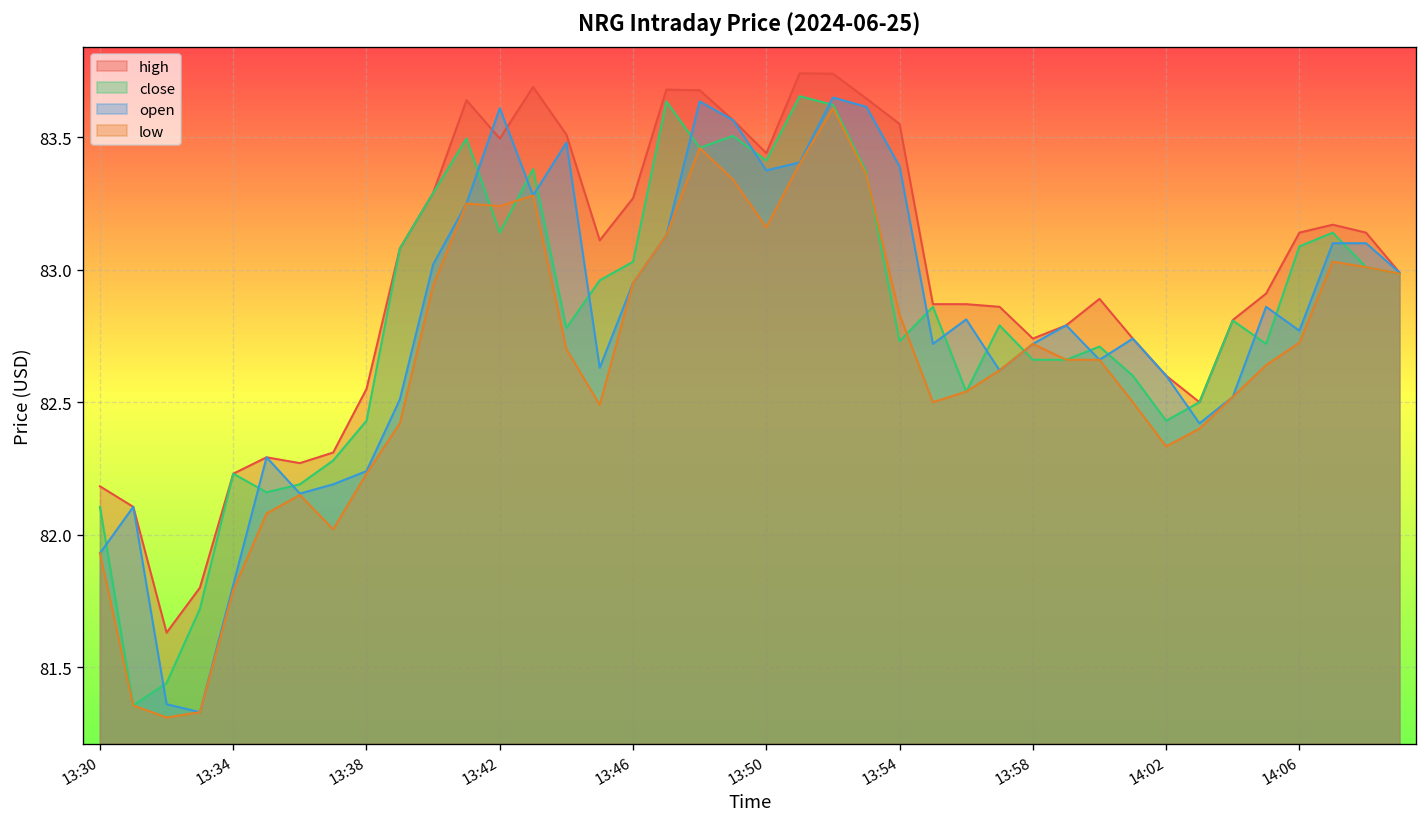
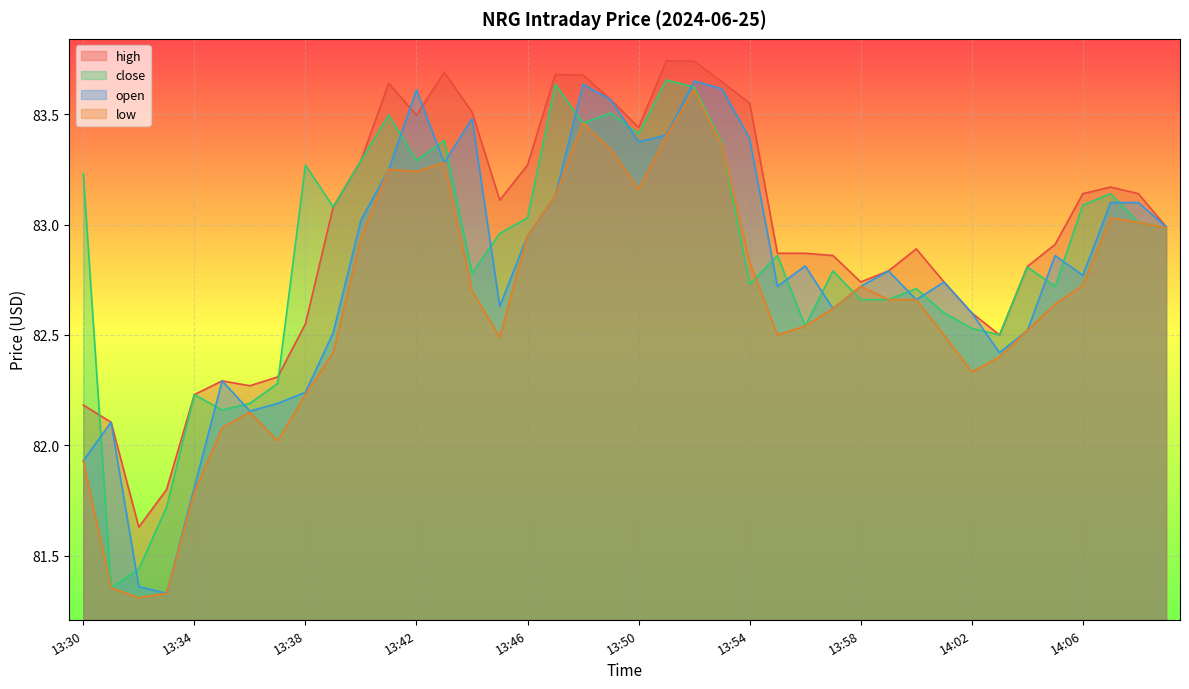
  {
    "close": {
-     "13:30": 82.11,
-     "13:38": 82.43,
-     "13:42": 83.14,
+     "13:30": 83.23,
+     "13:38": 83.27,
+     "13:42": 83.29,
      "13:46": 83.03,
      "13:50": 83.41,
      "13:54": 82.73,
      "13:58": 82.66,
-     "14:02": 82.43,
+     "14:02": 82.53,
      "14:06": 83.09
    },
    "open": {
      "13:34": 81.81,
      "13:42": 83.61,
      "13:50": 83.38,
      "13:54": 83.39,
      "14:06": 82.77
    }
  }
